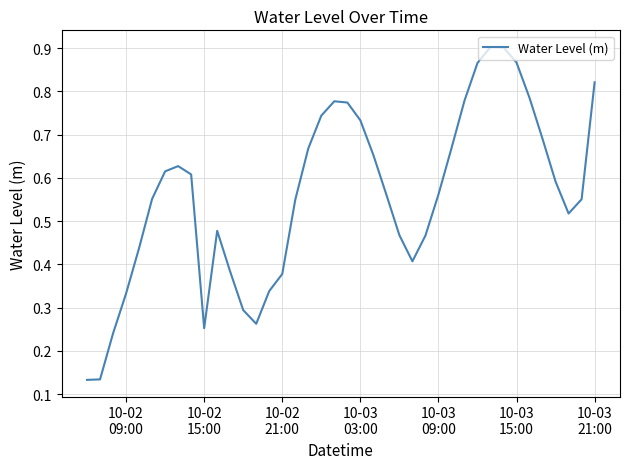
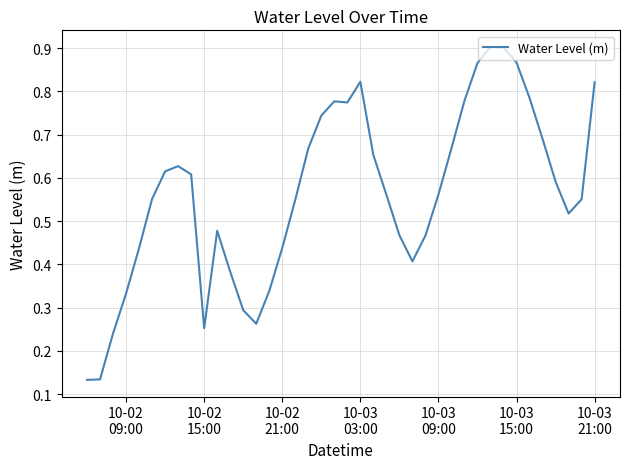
  {
    "10-02 09:00": 0.33,
    "10-02 15:00": 0.25,
-   "10-02 21:00": 0.38,
-   "10-03 03:00": 0.73,
+   "10-02 21:00": 0.44,
+   "10-03 03:00": 0.82,
    "10-03 09:00": 0.56,
    "10-03 15:00": 0.87,
    "10-03 21:00": 0.82
  }
